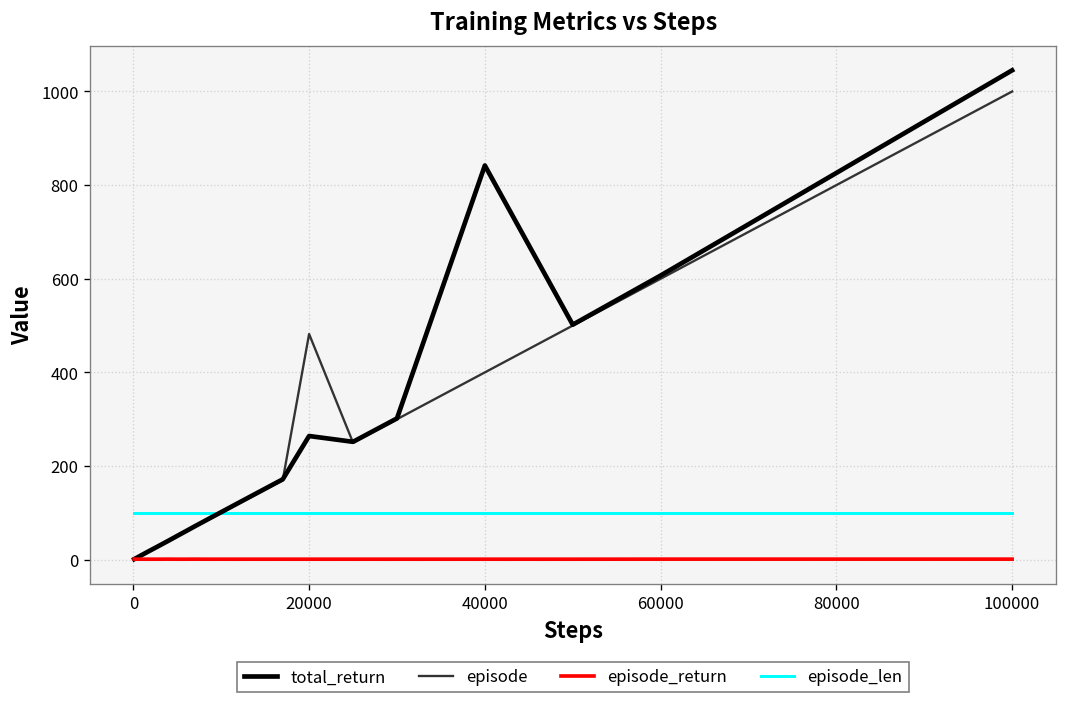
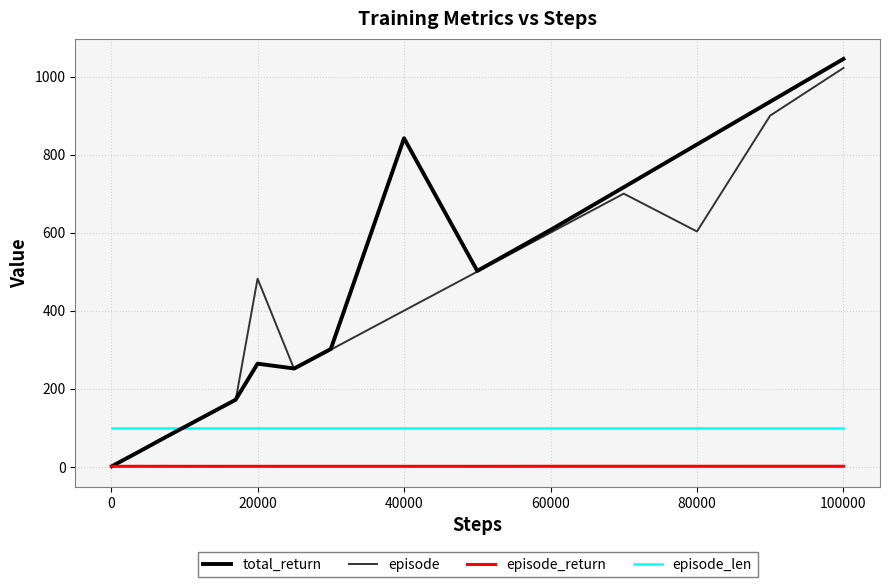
  {
    "total_return": {
      "20000": 260,
      "40000": 840,
      "60000": 610,
      "80000": 830,
      "100000": 1050
    },
    "episode": {
      "20000": 480,
      "40000": 400,
      "60000": 600,
-     "80000": 800,
-     "100000": 1000
+     "80000": 600,
+     "100000": 1020
    },
    "episode_return": {
      "20000": 0,
      "40000": 0,
      "60000": 0,
      "80000": 0,
      "100000": 0
    },
    "episode_len": {
      "20000": 100,
      "40000": 100,
      "60000": 100,
      "80000": 100,
      "100000": 100
    }
  }
